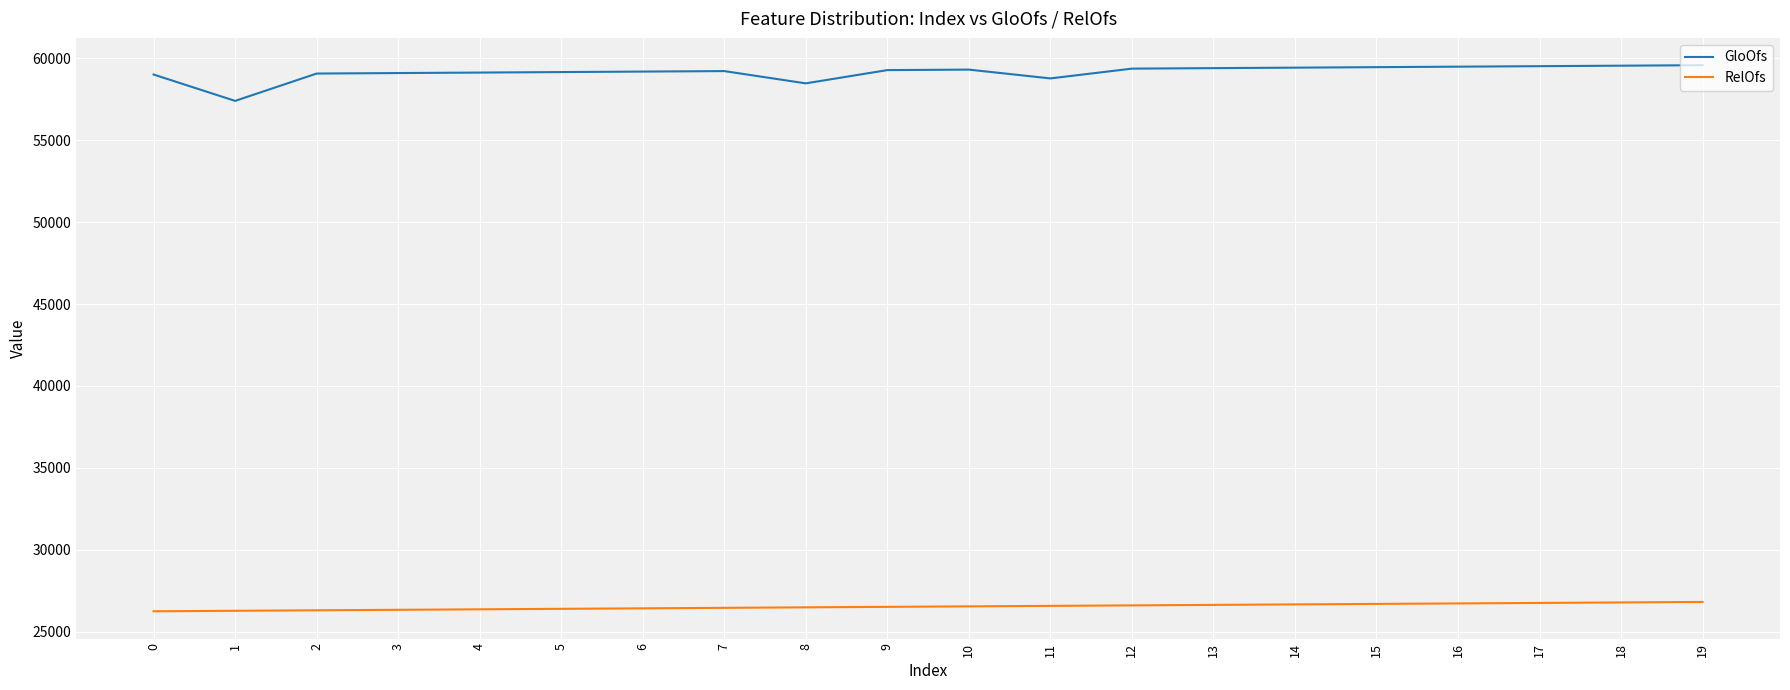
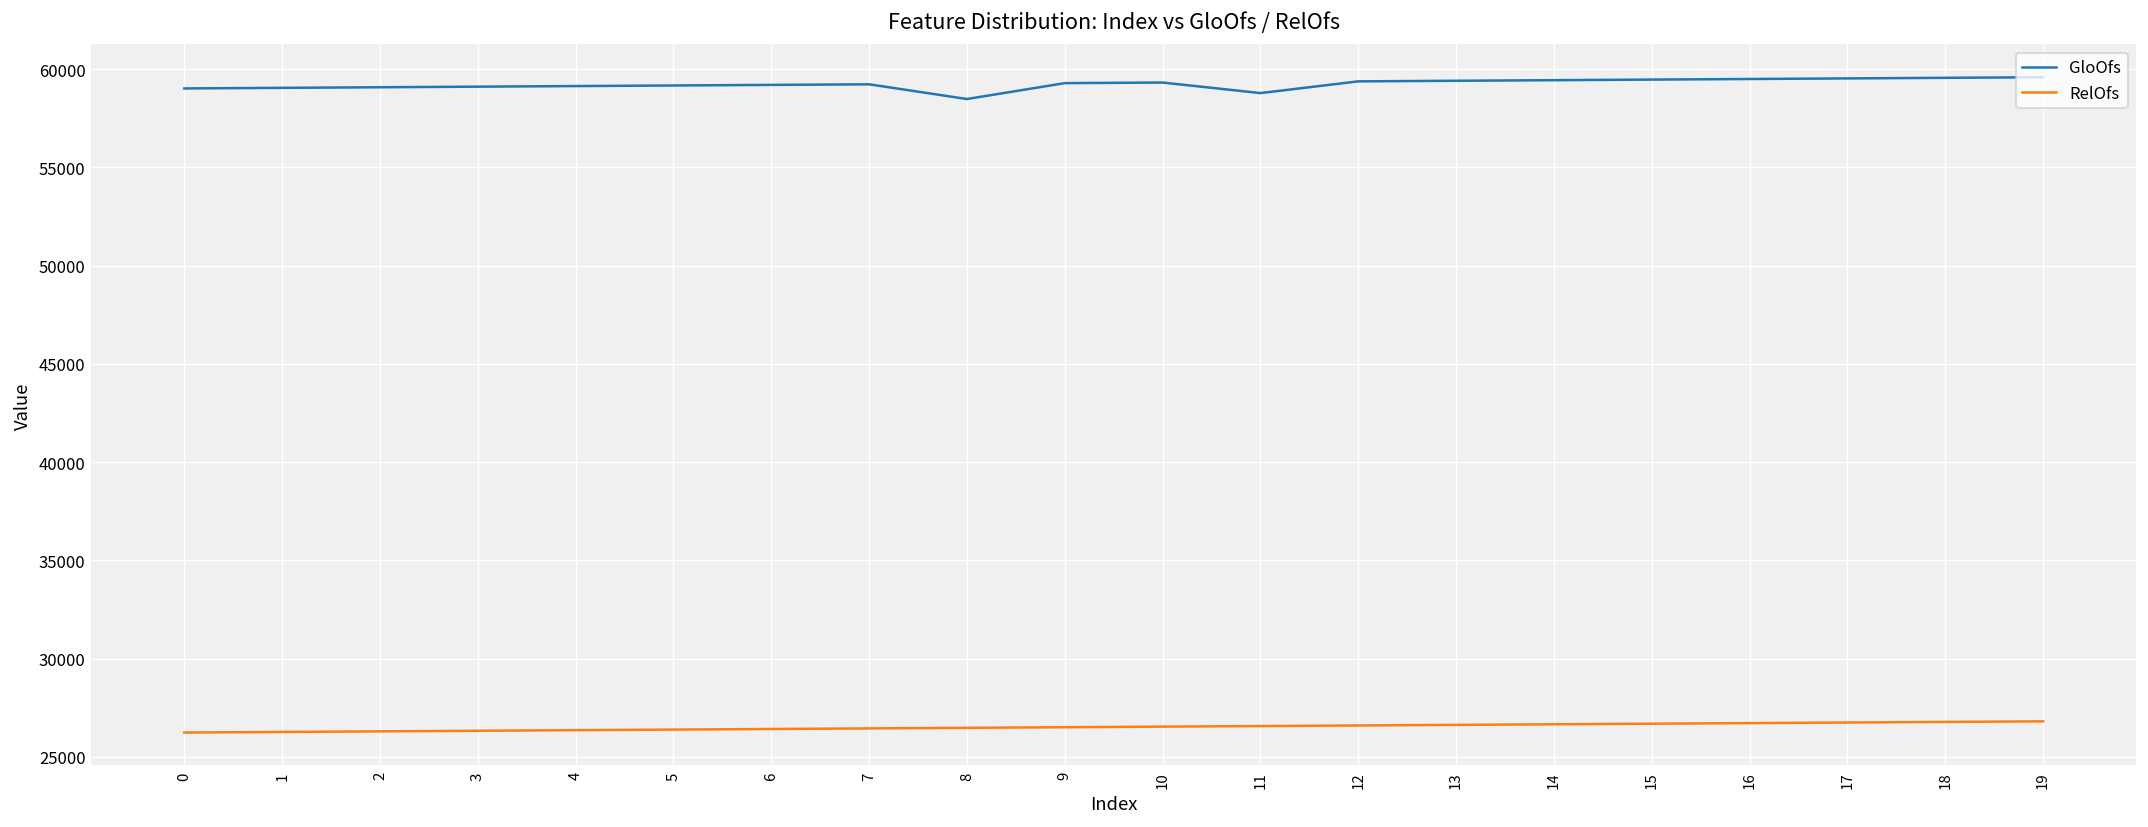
  {
    "GloOfs": {
      "0": 59000,
-     "1": 57400,
+     "1": 59000,
      "2": 59100,
      "3": 59100,
      "4": 59100,
      "5": 59200,
      "6": 59200,
      "7": 59200,
      "8": 58500,
      "9": 59300,
      "10": 59300,
      "11": 58800,
      "12": 59400,
      "13": 59400,
      "14": 59400,
      "15": 59500,
      "16": 59500,
      "17": 59500,
      "18": 59600
    },
    "RelOfs": {
      "0": 26200,
      "1": 26300,
      "2": 26300,
      "3": 26300,
      "4": 26400,
      "5": 26400,
      "6": 26400,
      "7": 26500,
      "8": 26500,
      "9": 26500,
      "10": 26500,
      "11": 26600,
      "12": 26600,
      "13": 26600,
      "14": 26700,
      "15": 26700,
      "16": 26700,
      "17": 26800,
      "18": 26800,
      "19": 26800
    }
  }
